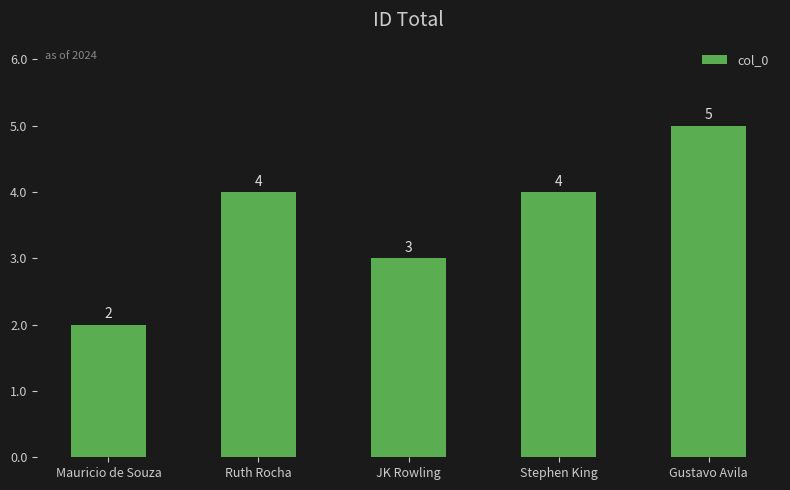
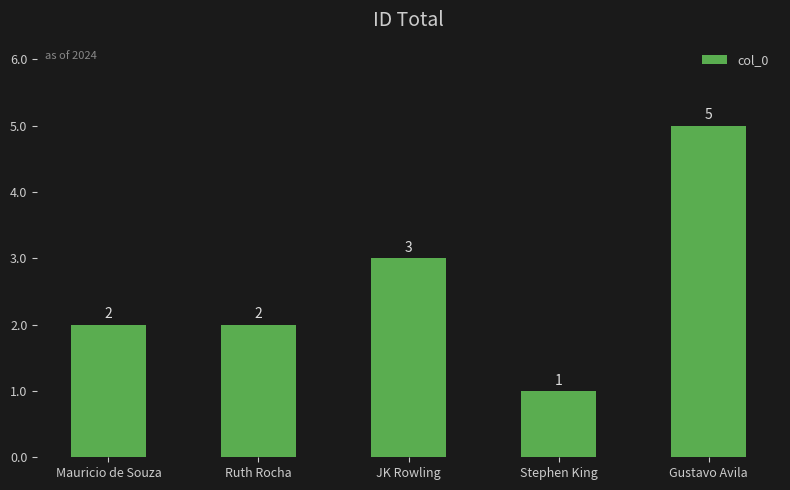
  {
    "Mauricio de Souza": 2,
-   "Ruth Rocha": 4,
+   "Ruth Rocha": 2,
    "JK Rowling": 3,
-   "Stephen King": 4,
+   "Stephen King": 1,
    "Gustavo Avila": 5
  }
